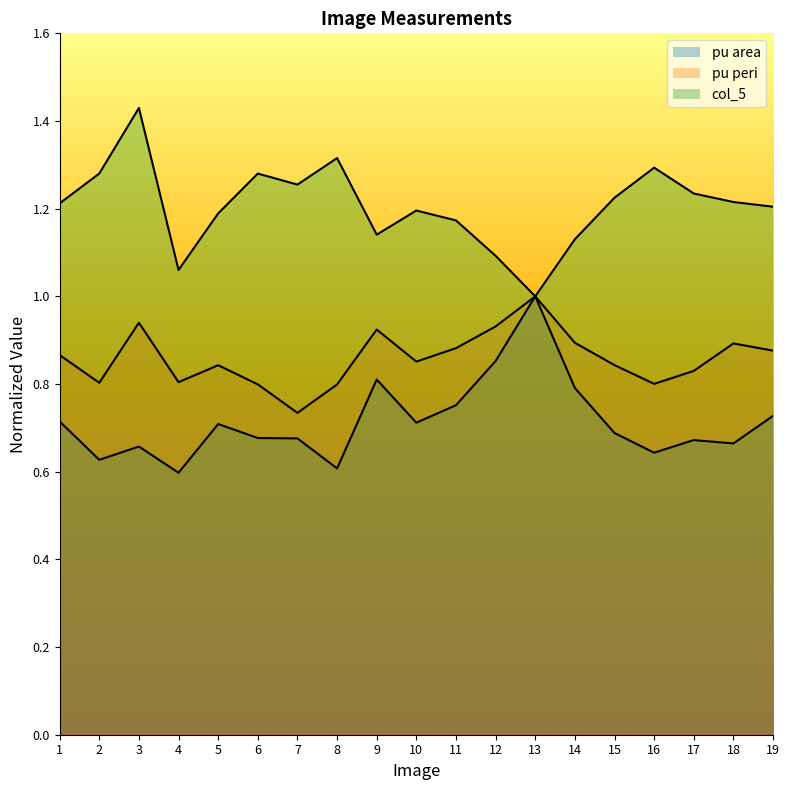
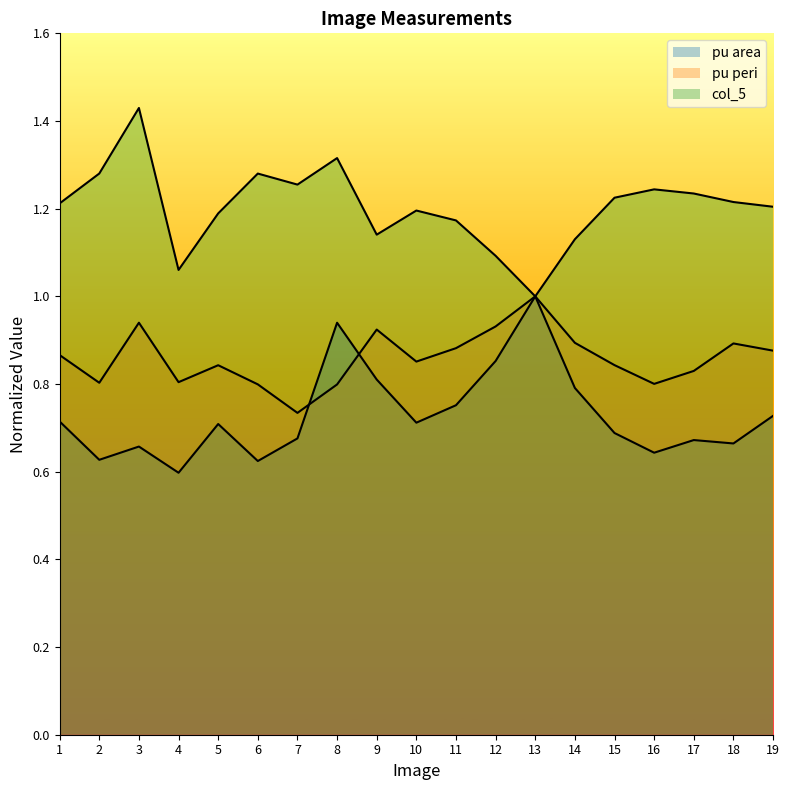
  {
    "pu area": {
      "1": 0.71,
      "2": 0.63,
      "3": 0.66,
      "4": 0.60,
      "5": 0.71,
-     "6": 0.68,
+     "6": 0.62,
      "7": 0.68,
-     "8": 0.61,
+     "8": 0.94,
      "9": 0.81,
      "10": 0.71,
      "11": 0.75,
      "12": 0.85,
      "14": 0.79,
      "15": 0.69,
      "16": 0.64,
      "17": 0.67,
      "18": 0.66,
      "19": 0.73
    },
    "pu peri": {
      "1": 0.87,
      "2": 0.80,
      "3": 0.94,
      "4": 0.80,
      "5": 0.84,
      "6": 0.80,
      "7": 0.73,
      "8": 0.80,
      "9": 0.92,
      "10": 0.85,
      "11": 0.88,
      "12": 0.93,
      "14": 0.89,
      "15": 0.84,
      "16": 0.80,
      "17": 0.83,
      "18": 0.89,
      "19": 0.88
    },
    "col_5": {
      "1": 1.21,
      "2": 1.28,
      "3": 1.43,
      "4": 1.06,
      "5": 1.19,
      "6": 1.28,
      "7": 1.25,
      "8": 1.32,
      "9": 1.14,
      "10": 1.20,
      "11": 1.17,
      "12": 1.09,
      "14": 1.13,
      "15": 1.23,
-     "16": 1.29,
+     "16": 1.24,
      "17": 1.23,
      "18": 1.22,
      "19": 1.20
    }
  }
